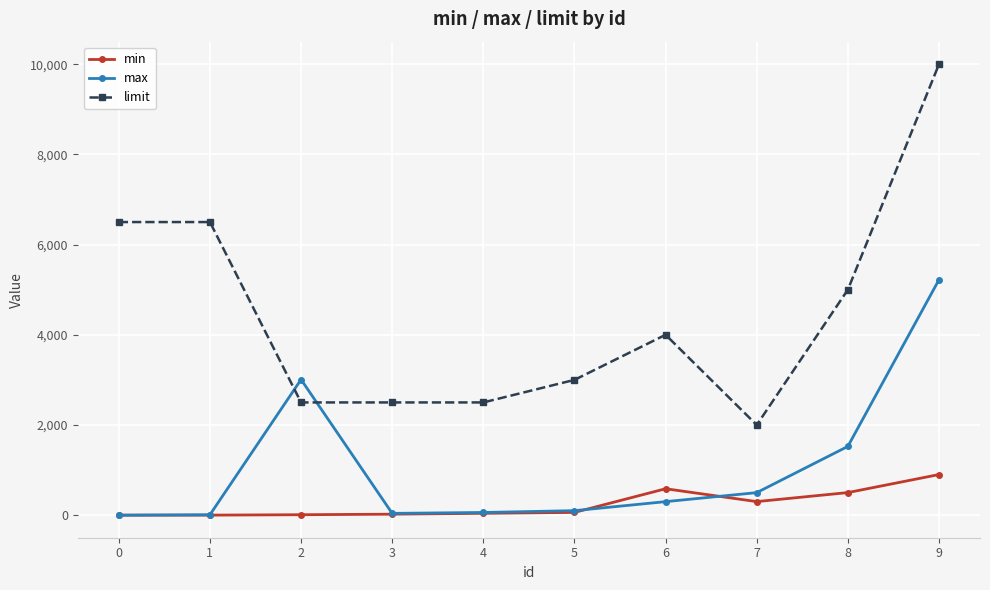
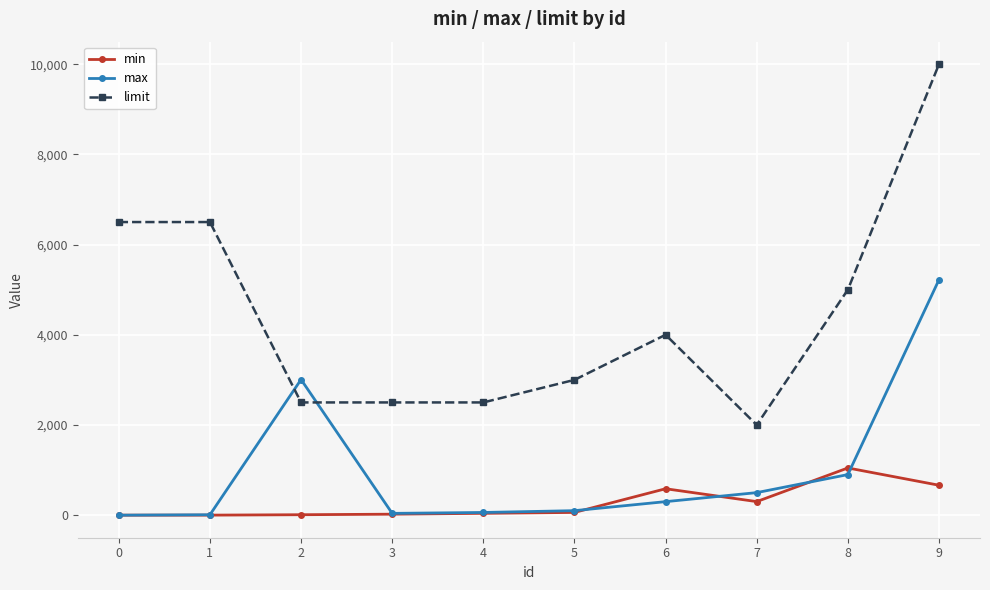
  {
    "min": {
      "2": "0",
      "6": "600",
      "7": "300",
-     "8": "500",
-     "9": "900"
+     "8": "1,000",
+     "9": "700"
    },
    "max": {
      "2": "3,000",
      "6": "300",
      "7": "500",
-     "8": "1,500",
+     "8": "900",
      "9": "5,200"
    },
    "limit": {
      "0": "6,500",
      "1": "6,500",
      "2": "2,500",
      "3": "2,500",
      "4": "2,500",
      "5": "3,000",
      "6": "4,000",
      "7": "2,000",
      "8": "5,000",
      "9": "10,000"
    }
  }
